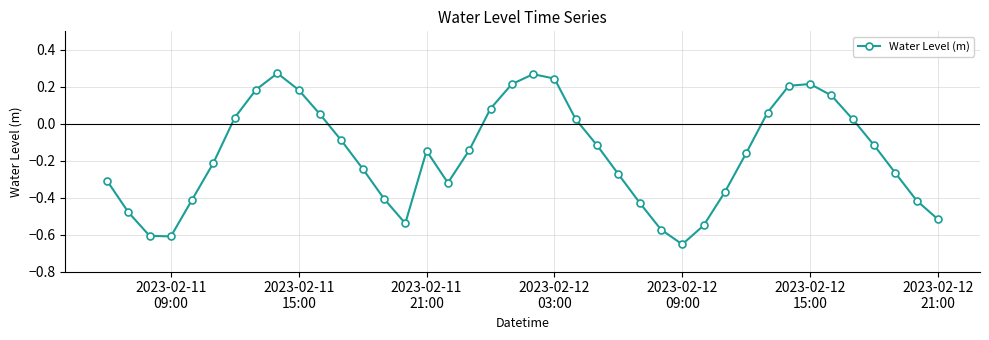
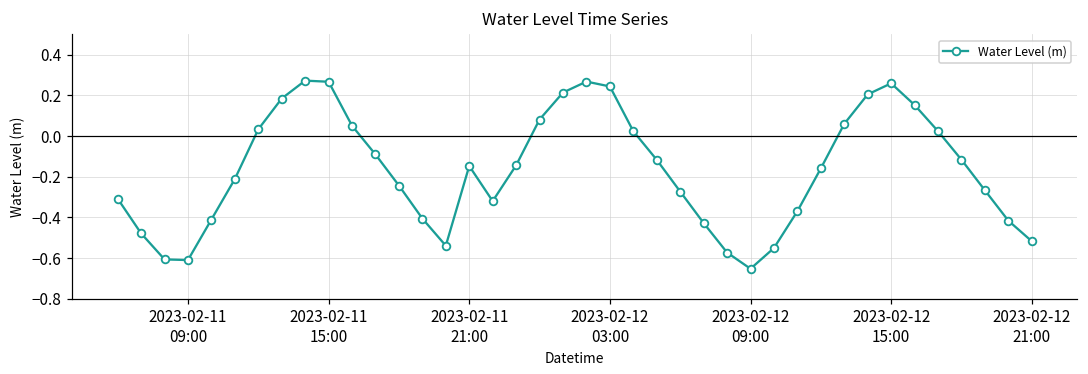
  {
    "2023-02-11 09:00": -0.61,
-   "2023-02-11 15:00": 0.18,
+   "2023-02-11 15:00": 0.27,
    "2023-02-11 21:00": -0.15,
    "2023-02-12 03:00": 0.24,
    "2023-02-12 09:00": -0.65,
-   "2023-02-12 15:00": 0.21,
+   "2023-02-12 15:00": 0.26,
    "2023-02-12 21:00": -0.52
  }
